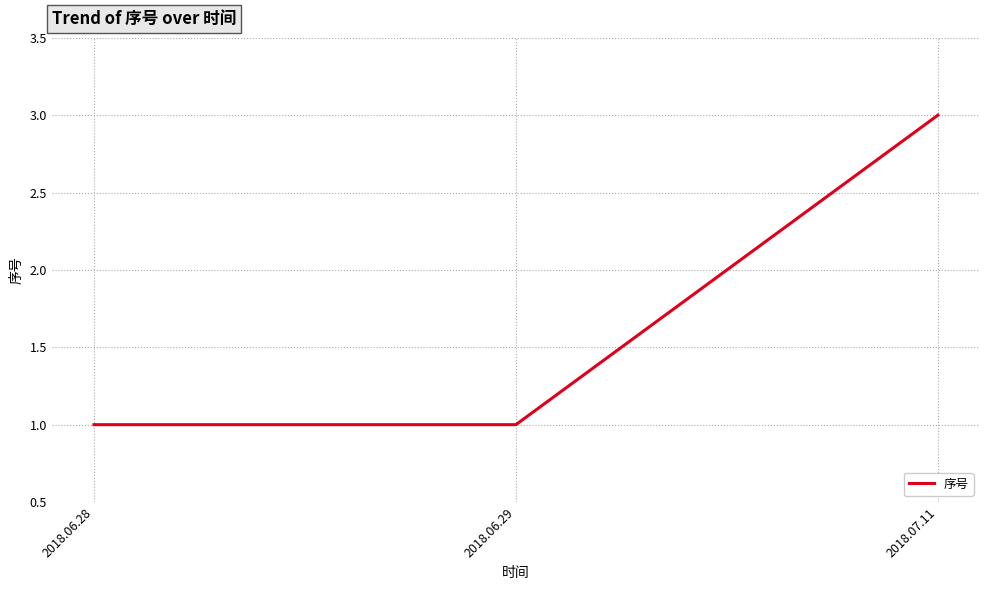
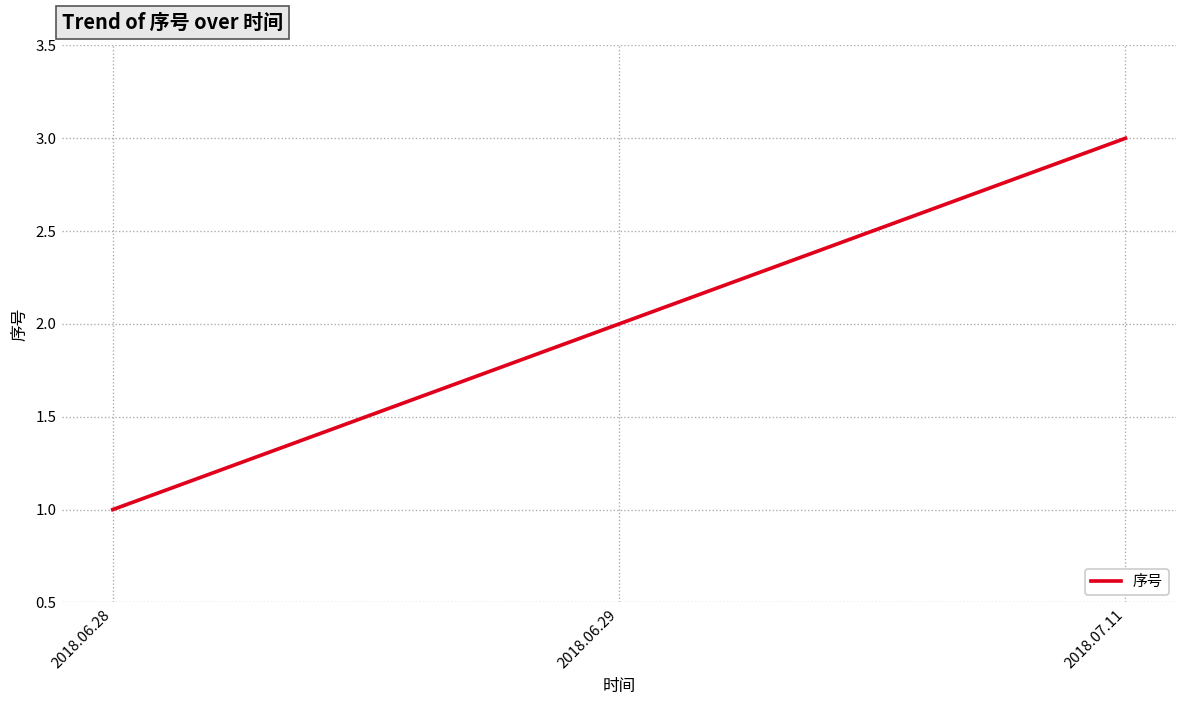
  {
    "2018.06.28": 1,
-   "2018.06.29": 1,
+   "2018.06.29": 2,
    "2018.07.11": 3
  }
